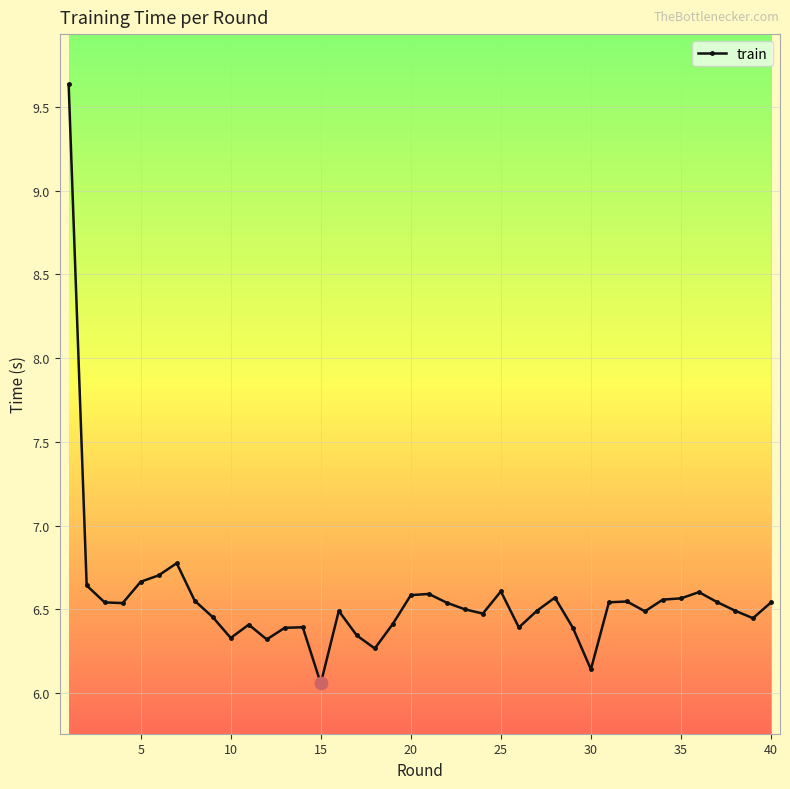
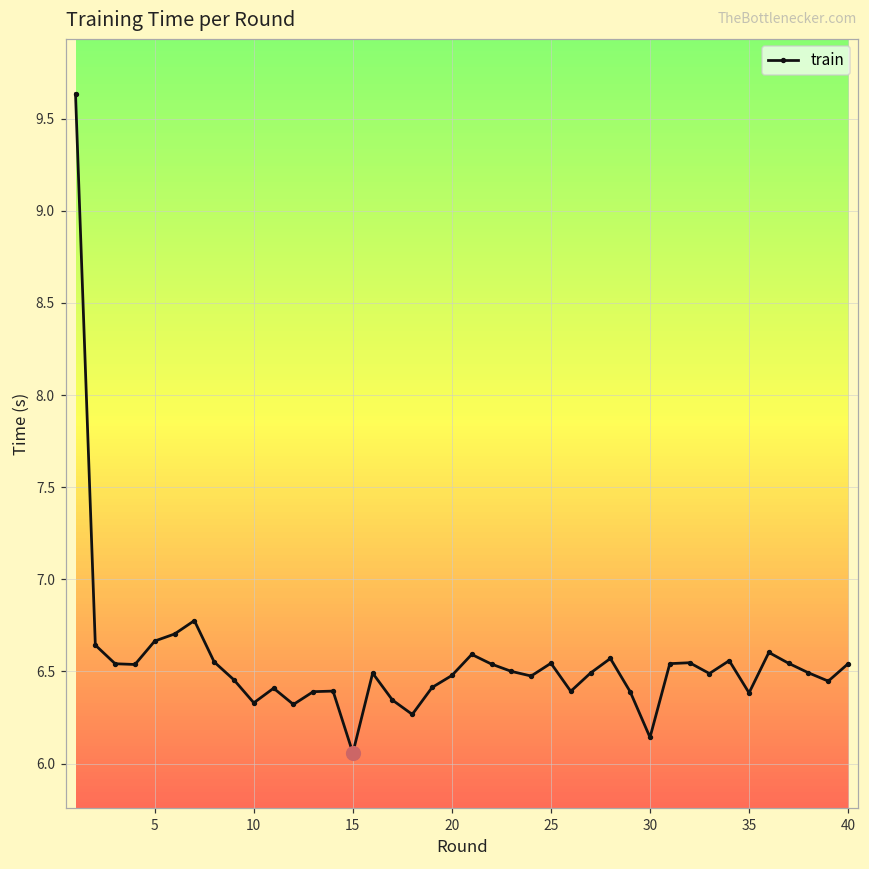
  {
    "train": {
      "5": 6.67,
      "10": 6.33,
-     "20": 6.59,
-     "25": 6.61,
+     "20": 6.48,
+     "25": 6.54,
      "30": 6.14,
-     "35": 6.57,
+     "35": 6.38,
      "40": 6.54
    }
  }
